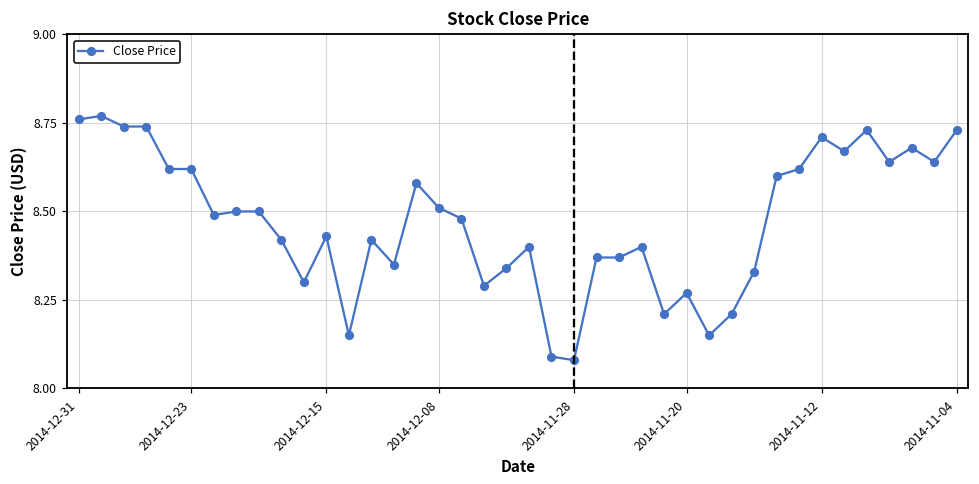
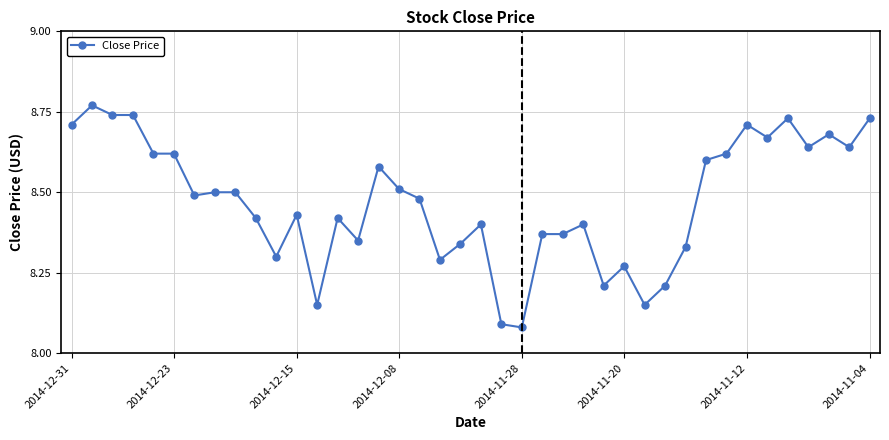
  {
-   "2014-12-31": 8.76,
+   "2014-12-31": 8.71,
    "2014-12-23": 8.62,
    "2014-12-15": 8.43,
    "2014-12-08": 8.51,
    "2014-11-28": 8.08,
    "2014-11-20": 8.27,
    "2014-11-12": 8.71,
    "2014-11-04": 8.73
  }
